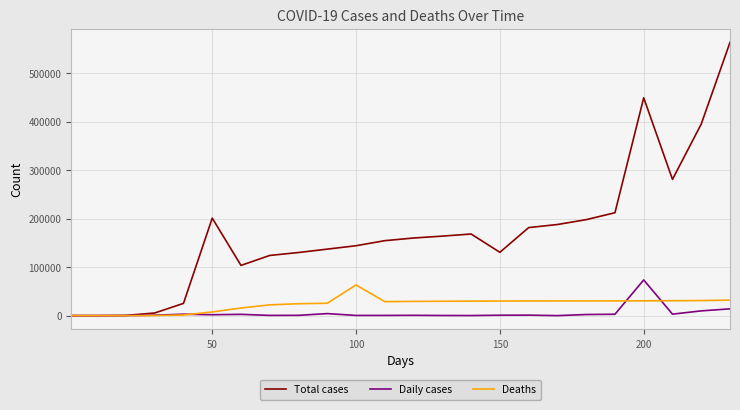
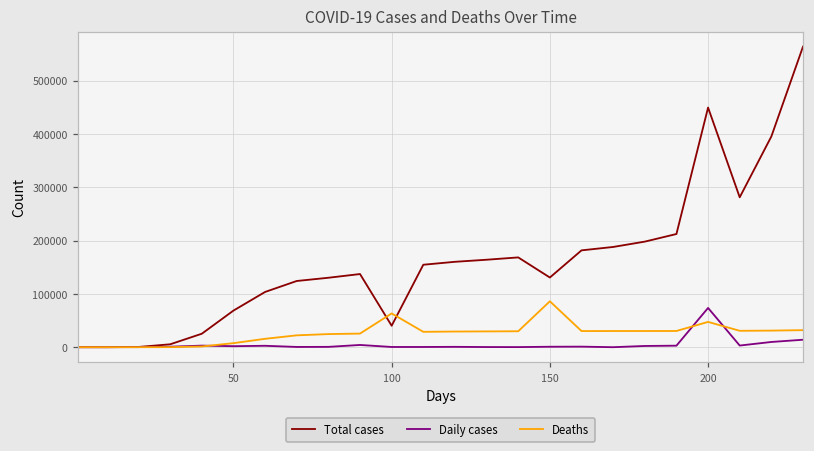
  {
    "Total cases": {
-     "50": 200000,
-     "100": 140000,
+     "50": 70000,
+     "100": 40000,
      "150": 130000,
      "200": 450000
    },
    "Daily cases": {
      "50": 0,
      "100": 0,
      "150": 0,
      "200": 70000
    },
    "Deaths": {
      "50": 10000,
      "100": 60000,
-     "150": 30000,
-     "200": 30000
+     "150": 90000,
+     "200": 50000
    }
  }
